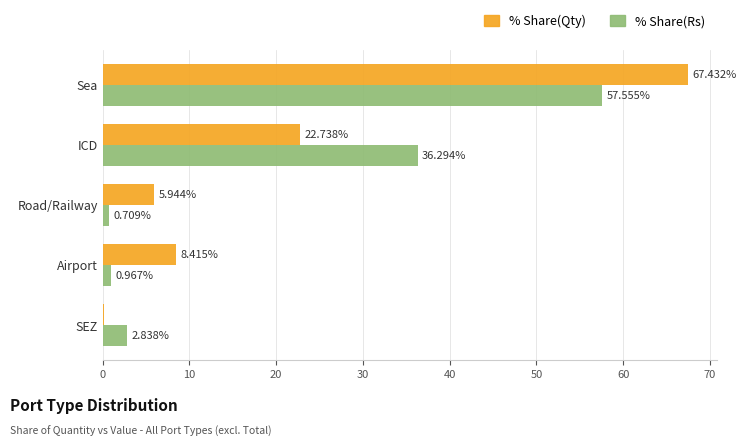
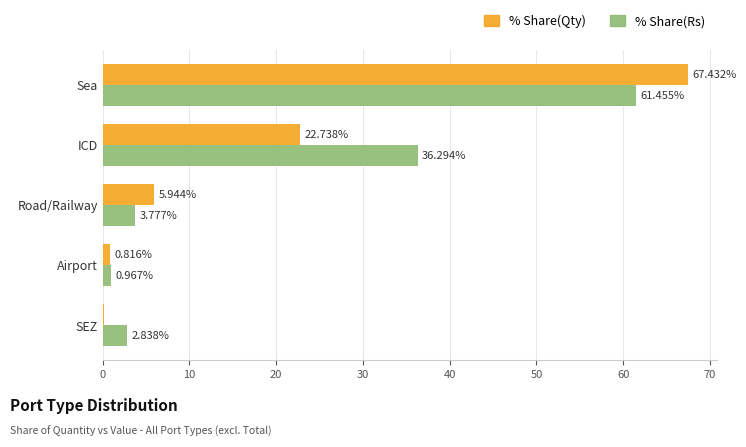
  {
    "% Share(Qty)": {
      "Sea": "67.432%",
      "ICD": "22.738%",
      "Road/Railway": "5.944%",
-     "Airport": "8.415%"
+     "Airport": "0.816%"
    },
    "% Share(Rs)": {
-     "Sea": "57.555%",
+     "Sea": "61.455%",
      "ICD": "36.294%",
-     "Road/Railway": "0.709%",
+     "Road/Railway": "3.777%",
      "Airport": "0.967%",
      "SEZ": "2.838%"
    }
  }
